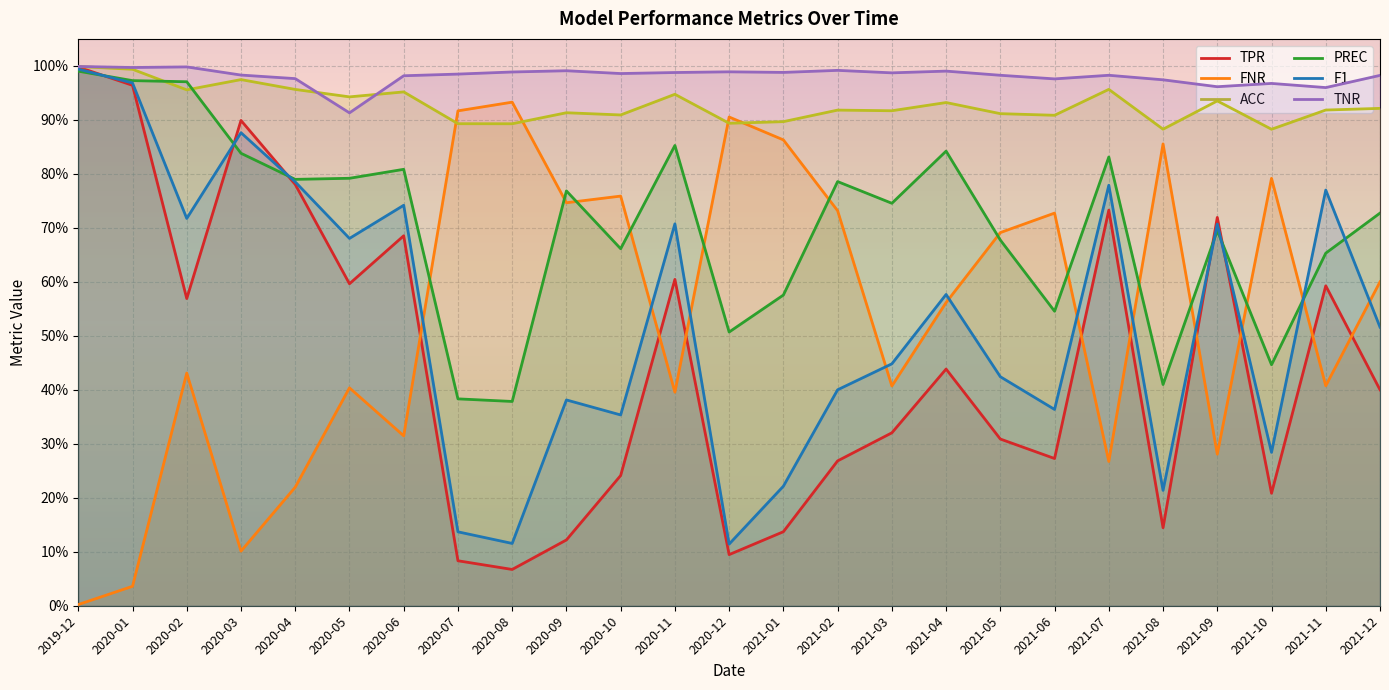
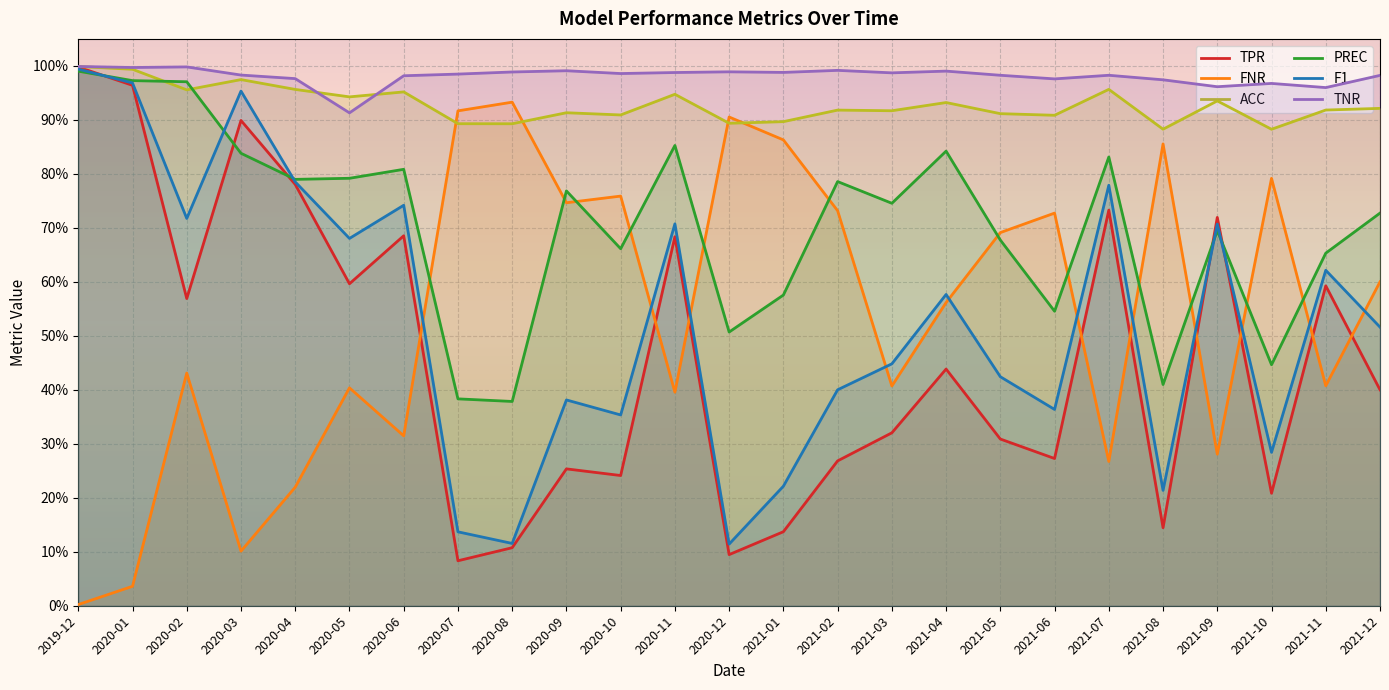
  {
    "TPR": {
      "2020-02": "57%",
      "2020-03": "90%",
      "2020-05": "60%",
      "2020-06": "69%",
      "2020-07": "8%",
-     "2020-08": "7%",
-     "2020-09": "12%",
+     "2020-08": "11%",
+     "2020-09": "25%",
      "2020-10": "24%",
-     "2020-11": "60%",
+     "2020-11": "68%",
      "2020-12": "9%",
      "2021-01": "14%",
      "2021-02": "27%",
      "2021-03": "32%",
      "2021-04": "44%",
      "2021-05": "31%",
      "2021-06": "27%",
      "2021-07": "73%",
      "2021-08": "14%",
      "2021-09": "72%",
      "2021-10": "21%",
      "2021-11": "59%",
      "2021-12": "40%"
    },
    "FNR": {
      "2019-12": "0%",
      "2020-01": "4%",
      "2020-02": "43%",
      "2020-03": "10%",
      "2020-04": "22%",
      "2020-05": "40%",
      "2020-06": "31%",
      "2020-07": "92%",
      "2020-08": "93%",
      "2020-09": "75%",
      "2020-10": "76%",
      "2020-11": "40%",
      "2020-12": "91%",
      "2021-01": "86%",
      "2021-02": "73%",
      "2021-03": "41%",
      "2021-04": "56%",
      "2021-05": "69%",
      "2021-06": "73%",
      "2021-07": "27%",
      "2021-08": "86%",
      "2021-09": "28%",
      "2021-10": "79%",
      "2021-11": "41%",
      "2021-12": "60%"
    },
    "ACC": {
      "2020-02": "96%",
      "2020-03": "97%",
      "2020-04": "96%",
      "2020-05": "94%",
      "2020-06": "95%",
      "2020-07": "89%",
      "2020-08": "89%",
      "2020-09": "91%",
      "2020-10": "91%",
      "2020-11": "95%",
      "2020-12": "89%",
      "2021-01": "90%",
      "2021-02": "92%",
      "2021-03": "92%",
      "2021-04": "93%",
      "2021-05": "91%",
      "2021-06": "91%",
      "2021-07": "96%",
      "2021-08": "88%",
      "2021-10": "88%",
      "2021-12": "92%"
    },
    "PREC": {
      "2020-02": "97%",
      "2020-03": "84%",
      "2020-05": "79%",
      "2020-06": "81%",
      "2020-07": "38%",
      "2020-08": "38%",
      "2020-09": "77%",
      "2020-10": "66%",
      "2020-11": "85%",
      "2020-12": "51%",
      "2021-01": "58%",
      "2021-02": "79%",
      "2021-03": "75%",
      "2021-04": "84%",
      "2021-05": "68%",
      "2021-06": "55%",
      "2021-07": "83%",
      "2021-08": "41%",
      "2021-09": "69%",
      "2021-10": "45%",
      "2021-11": "65%",
      "2021-12": "73%"
    },
    "F1": {
      "2020-02": "72%",
-     "2020-03": "88%",
+     "2020-03": "95%",
      "2020-05": "68%",
      "2020-06": "74%",
      "2020-07": "14%",
      "2020-08": "12%",
      "2020-09": "38%",
      "2020-10": "35%",
      "2020-11": "71%",
      "2020-12": "11%",
      "2021-01": "22%",
      "2021-02": "40%",
      "2021-03": "45%",
      "2021-04": "58%",
      "2021-05": "42%",
      "2021-06": "36%",
      "2021-07": "78%",
      "2021-08": "21%",
      "2021-09": "71%",
      "2021-10": "28%",
-     "2021-11": "77%",
+     "2021-11": "62%",
      "2021-12": "52%"
    },
    "TNR": {
      "2020-02": "100%",
      "2020-03": "98%",
      "2020-04": "98%",
      "2020-05": "91%",
      "2020-06": "98%",
      "2020-07": "98%",
      "2020-08": "99%",
      "2020-09": "99%",
      "2020-10": "99%",
      "2020-11": "99%",
      "2020-12": "99%",
      "2021-01": "99%",
      "2021-02": "99%",
      "2021-03": "99%",
      "2021-04": "99%",
      "2021-05": "98%",
      "2021-06": "98%",
      "2021-07": "98%",
      "2021-08": "97%",
      "2021-12": "98%"
    }
  }
